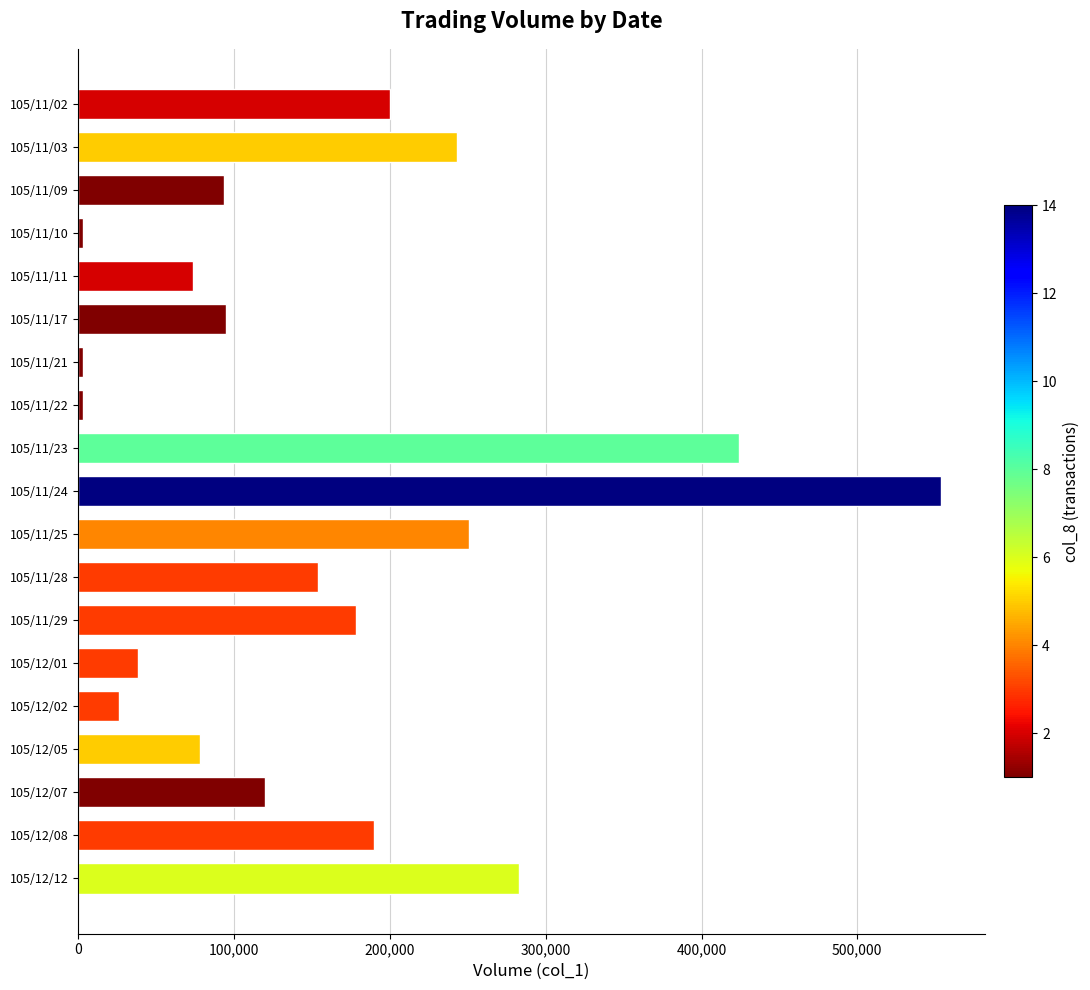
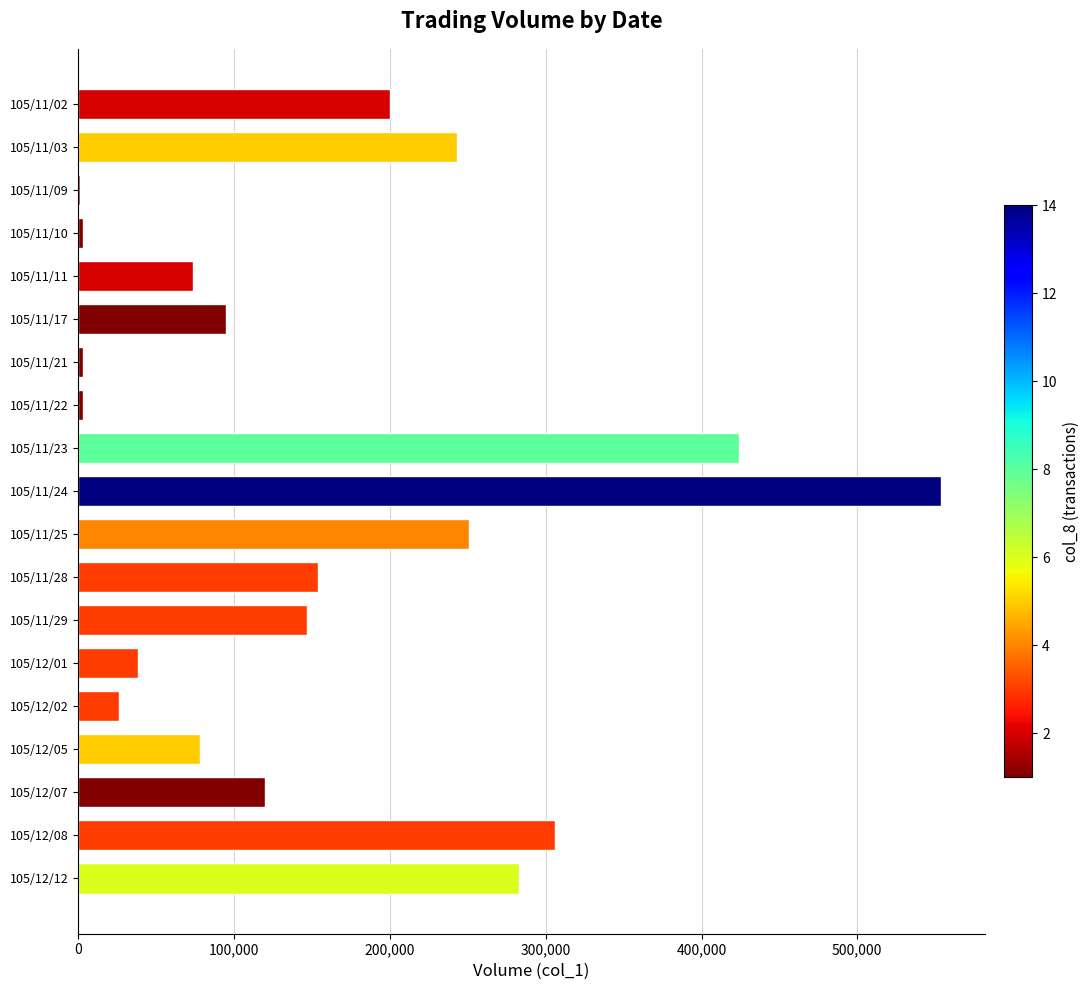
  {
    "105/11/02": "200,000",
    "105/11/03": "243,000",
-   "105/11/09": "93,000",
+   "105/11/09": "1,000",
    "105/11/10": "3,000",
    "105/11/11": "74,000",
    "105/11/17": "95,000",
    "105/11/21": "3,000",
    "105/11/22": "3,000",
    "105/11/23": "424,000",
    "105/11/24": "554,000",
    "105/11/25": "251,000",
    "105/11/28": "154,000",
-   "105/11/29": "178,000",
+   "105/11/29": "147,000",
    "105/12/01": "38,000",
    "105/12/02": "26,000",
    "105/12/05": "78,000",
    "105/12/07": "120,000",
-   "105/12/08": "190,000",
+   "105/12/08": "306,000",
    "105/12/12": "283,000"
  }
